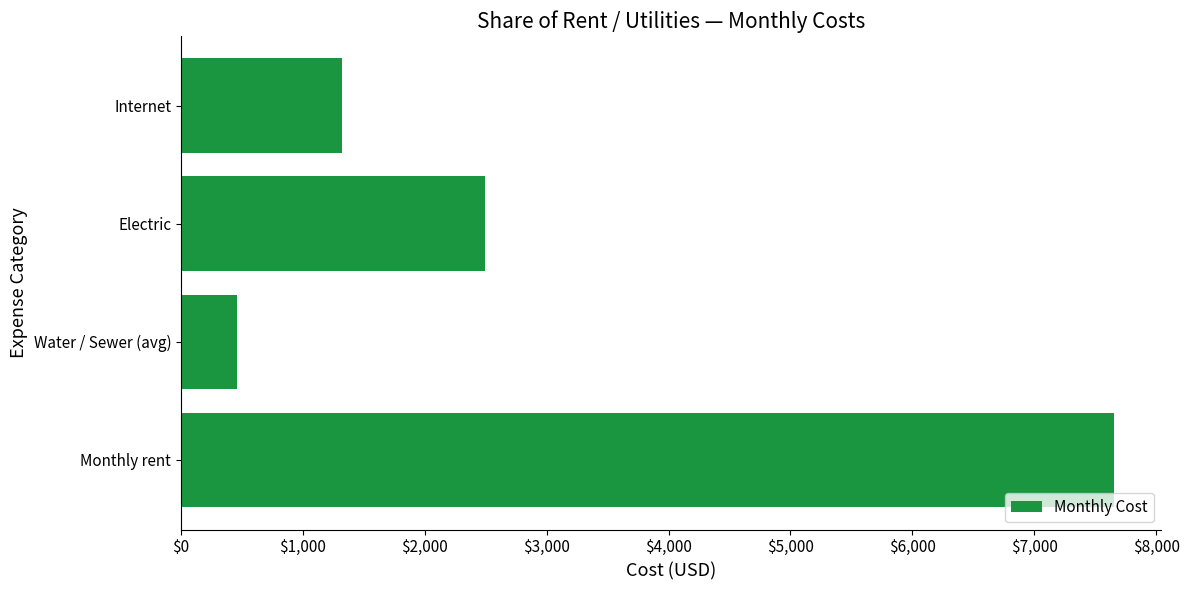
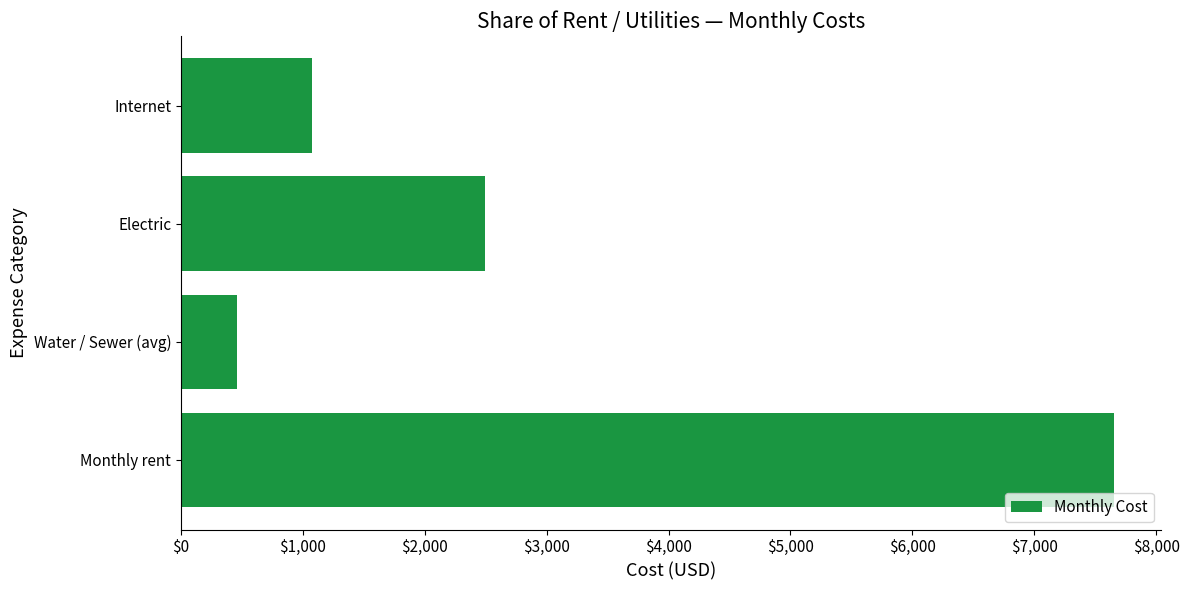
  {
-   "Internet": "$1,320",
+   "Internet": "$1,080",
    "Electric": "$2,500",
    "Water / Sewer (avg)": "$460",
    "Monthly rent": "$7,660"
  }
